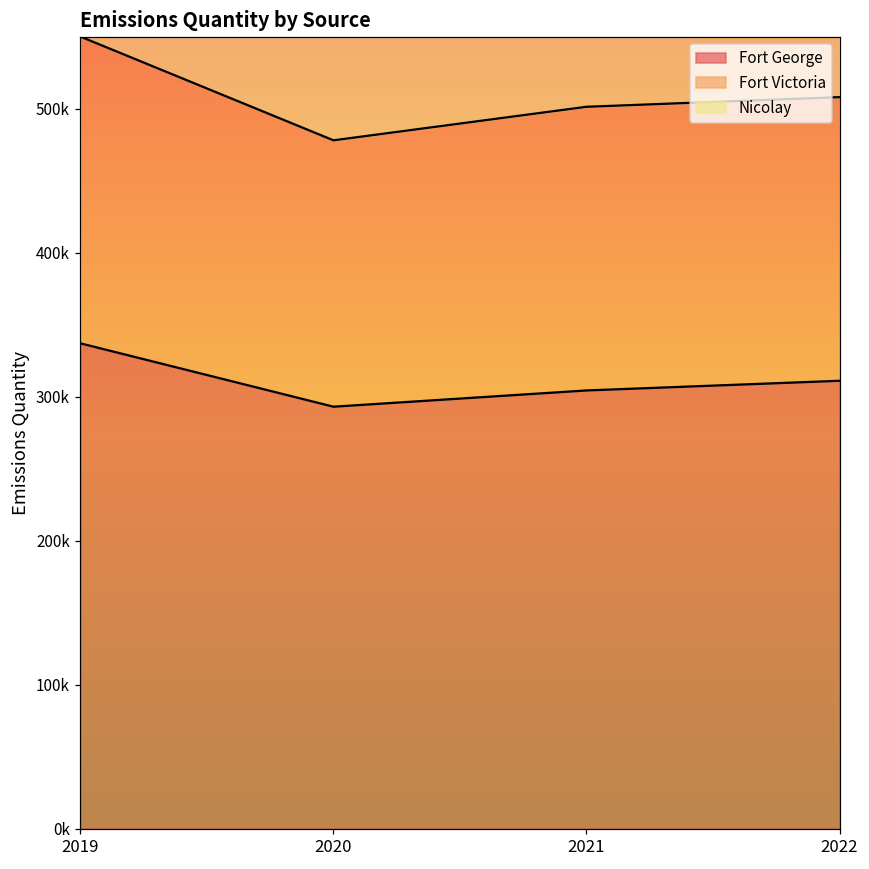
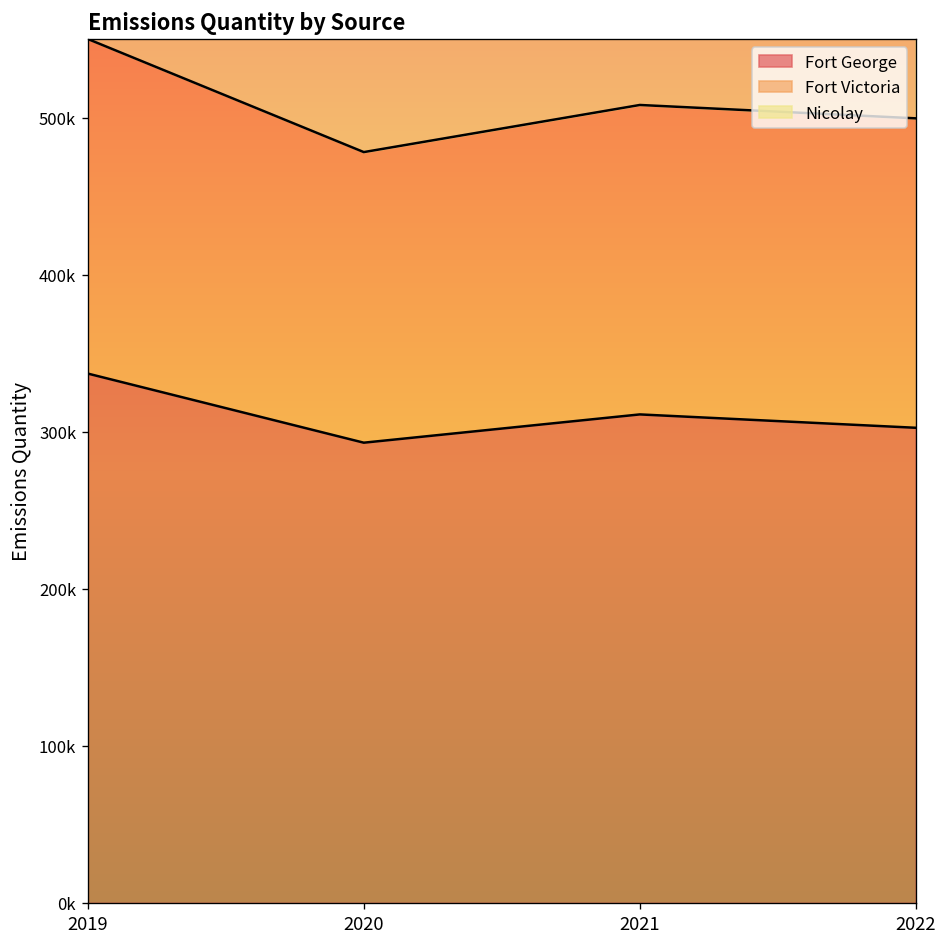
  {
    "Fort George": {
      "2019": 337000,
      "2020": 293000,
-     "2021": 304000,
-     "2022": 311000
+     "2021": 311000,
+     "2022": 302000
    },
    "Fort Victoria": {
      "2019": 213000,
      "2020": 185000,
      "2021": 197000,
      "2022": 197000
    }
  }
